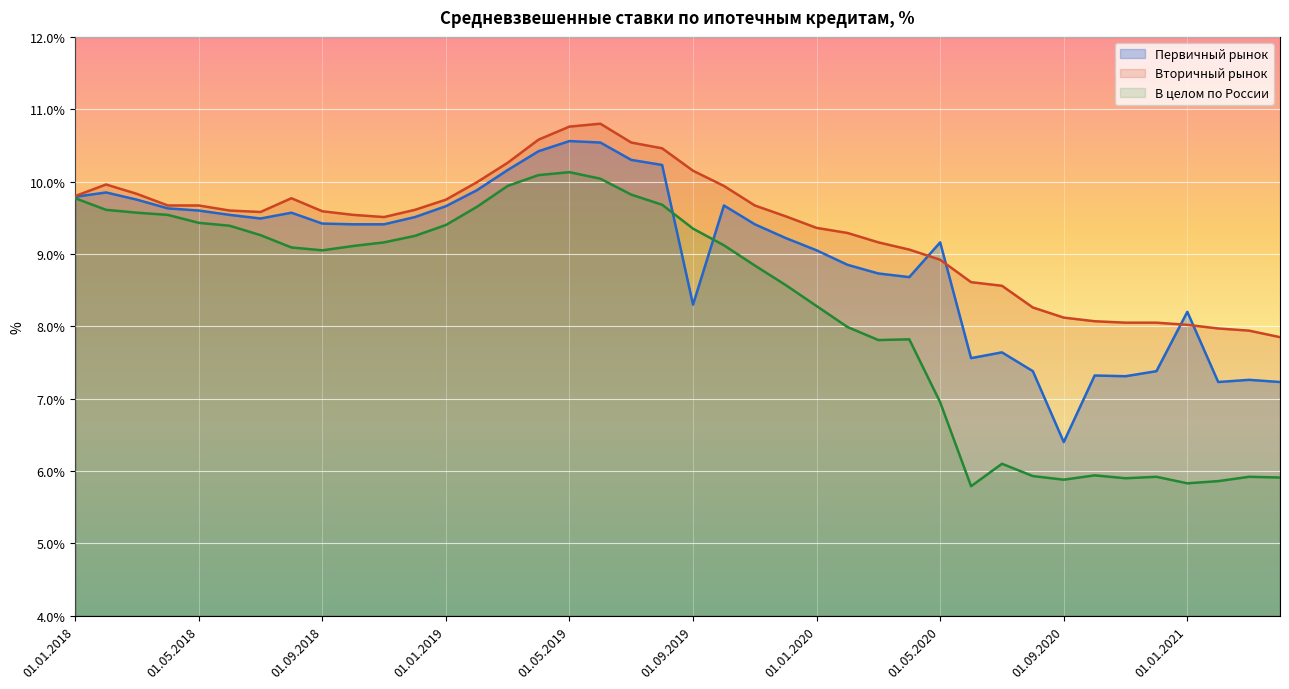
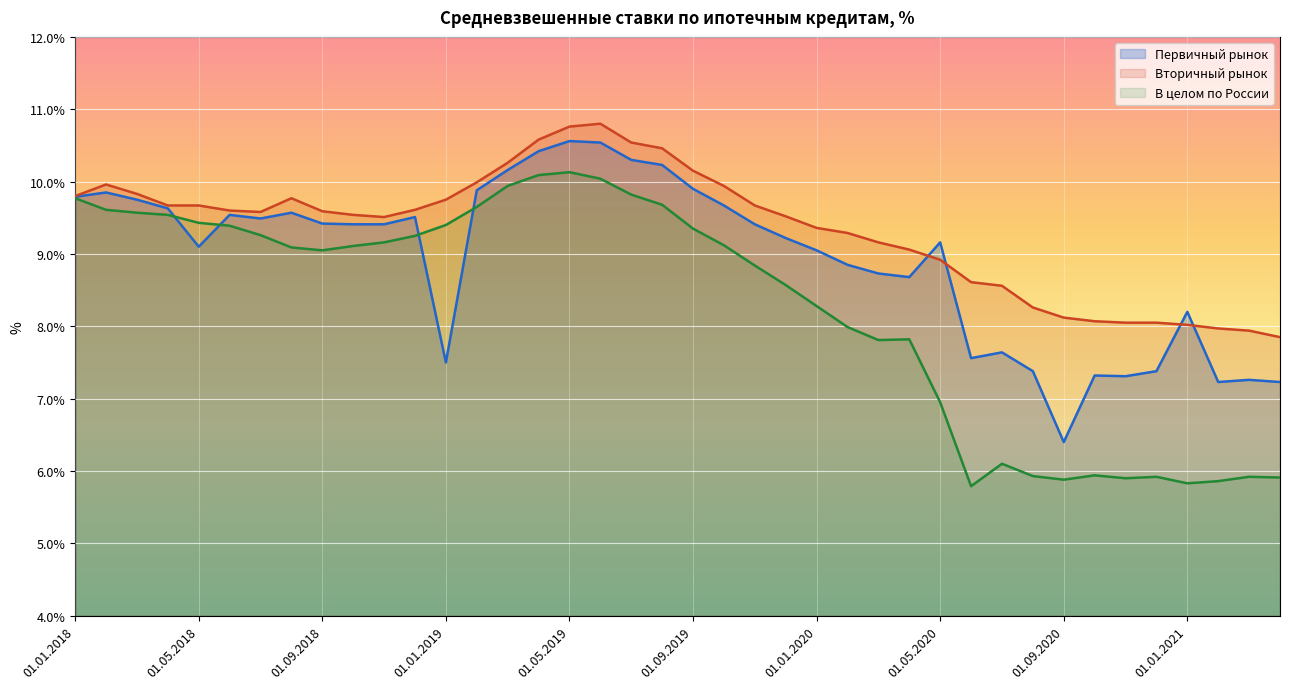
  {
    "Первичный рынок": {
-     "01.05.2018": "9.6%",
+     "01.05.2018": "9.1%",
      "01.09.2018": "9.4%",
-     "01.01.2019": "9.7%",
+     "01.01.2019": "7.5%",
      "01.05.2019": "10.6%",
-     "01.09.2019": "8.3%",
+     "01.09.2019": "9.9%",
      "01.01.2020": "9.1%",
      "01.05.2020": "9.2%",
      "01.09.2020": "6.4%",
      "01.01.2021": "8.2%"
    }
  }
